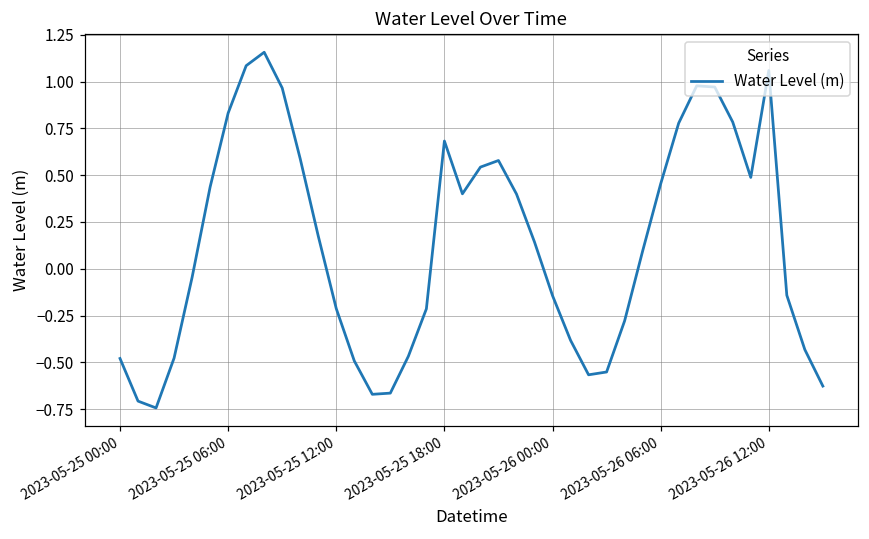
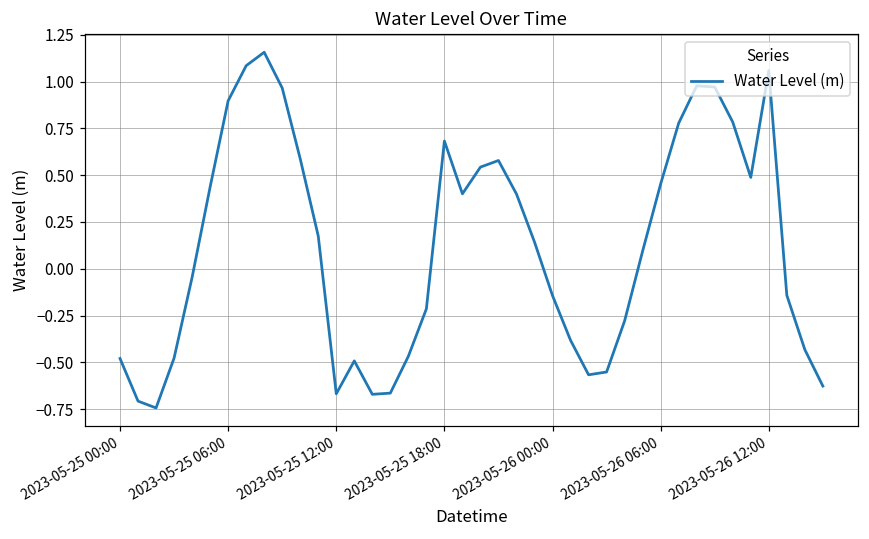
  {
    "2023-05-25 00:00": -0.48,
-   "2023-05-25 06:00": 0.83,
-   "2023-05-25 12:00": -0.21,
+   "2023-05-25 06:00": 0.90,
+   "2023-05-25 12:00": -0.67,
    "2023-05-25 18:00": 0.68,
    "2023-05-26 00:00": -0.14,
    "2023-05-26 06:00": 0.45
  }
